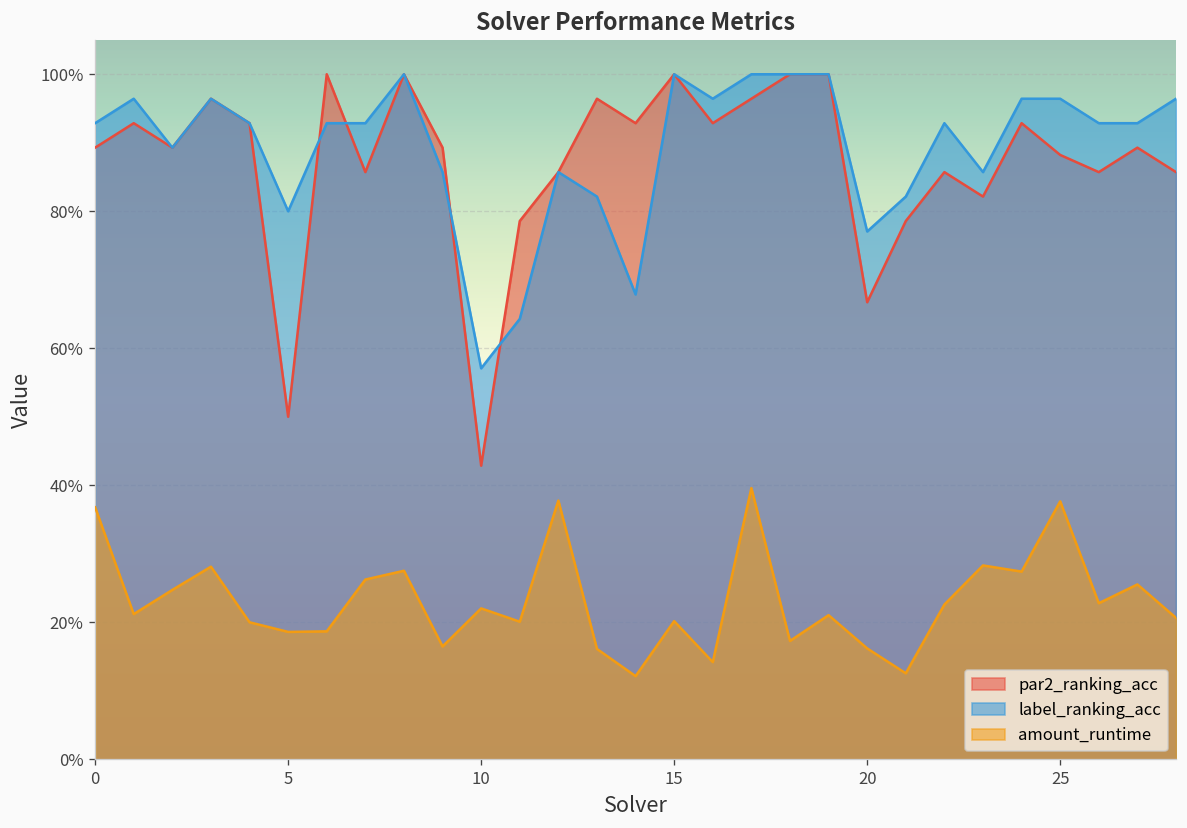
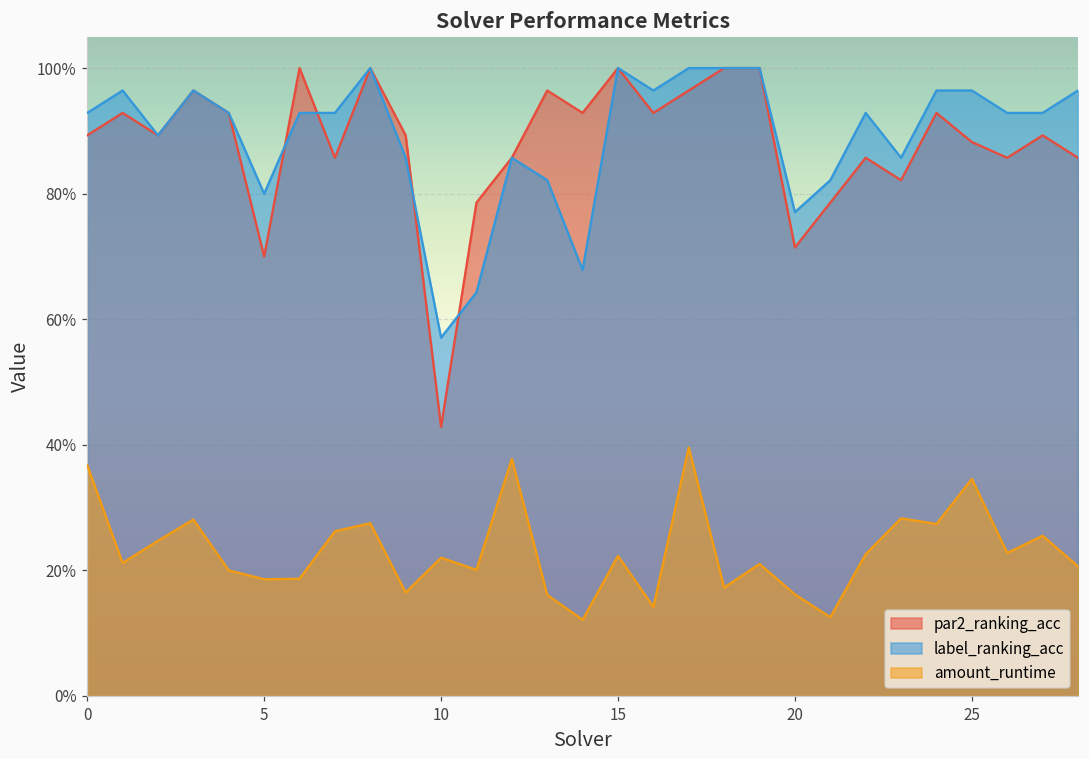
  {
    "par2_ranking_acc": {
      "0": "89%",
-     "5": "50%",
+     "5": "70%",
      "10": "43%",
-     "20": "67%",
+     "20": "71%",
      "25": "88%"
    },
    "label_ranking_acc": {
      "0": "93%",
      "5": "80%",
      "10": "57%",
      "20": "77%",
      "25": "96%"
    },
    "amount_runtime": {
      "0": "37%",
      "5": "19%",
      "10": "22%",
-     "15": "20%",
+     "15": "22%",
      "20": "16%",
-     "25": "38%"
+     "25": "35%"
    }
  }
